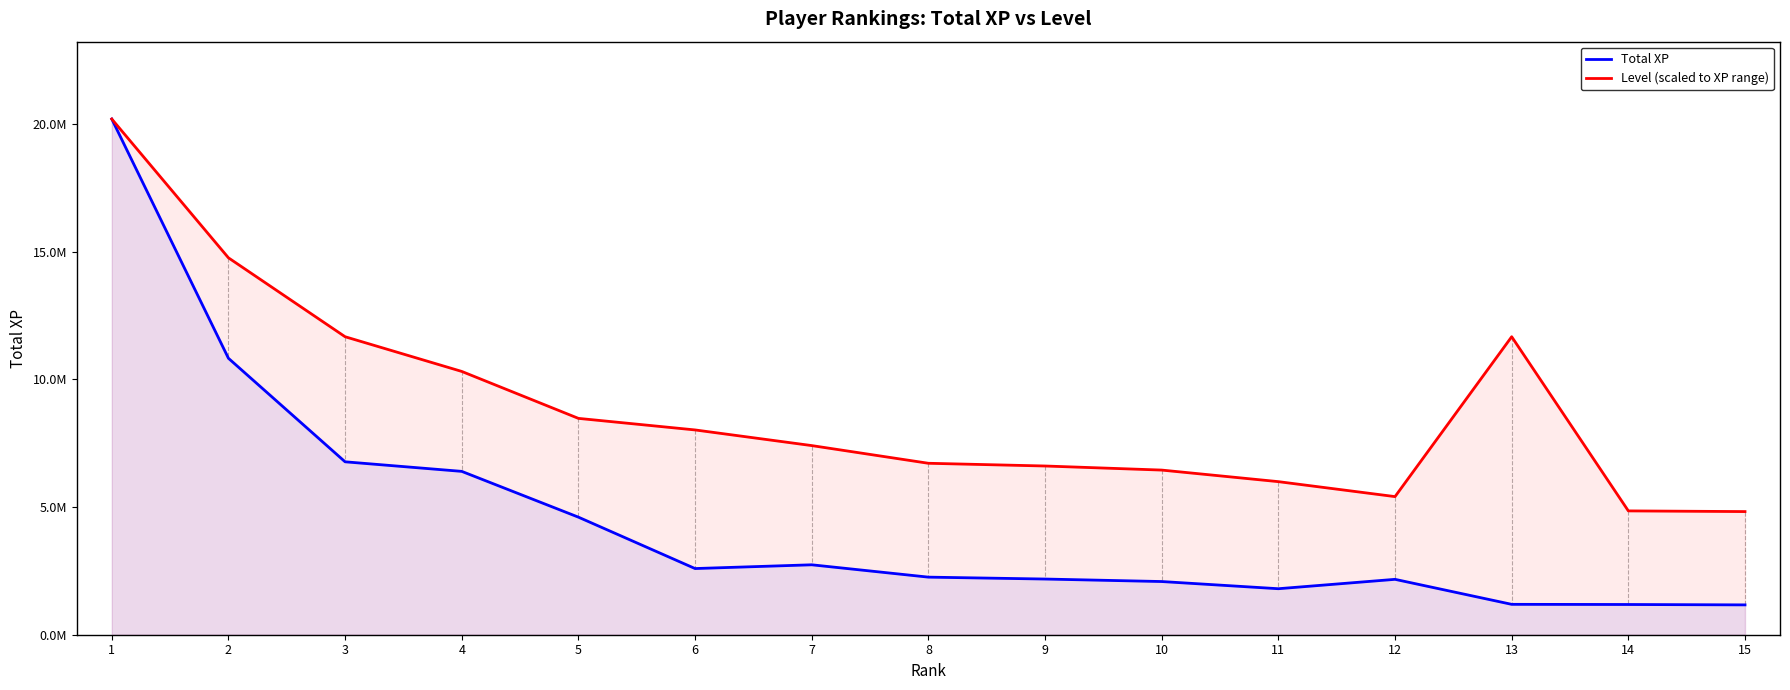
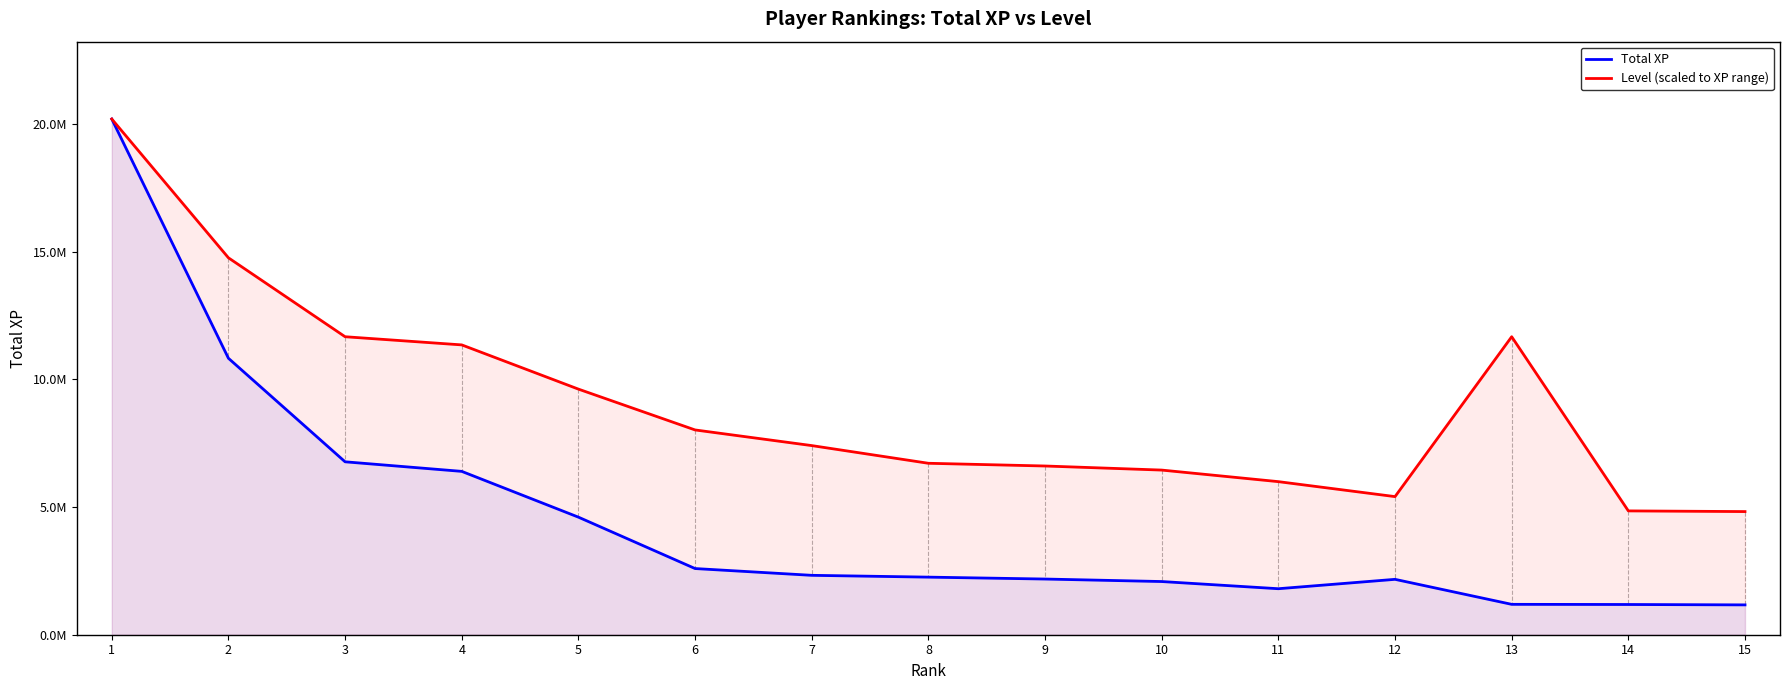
  {
    "Total XP": {
-     "7": 2700000
+     "7": 2300000
    },
    "Level (scaled to XP range)": {
-     "4": 10300000,
-     "5": 8500000
+     "4": 11300000,
+     "5": 9600000
    }
  }
